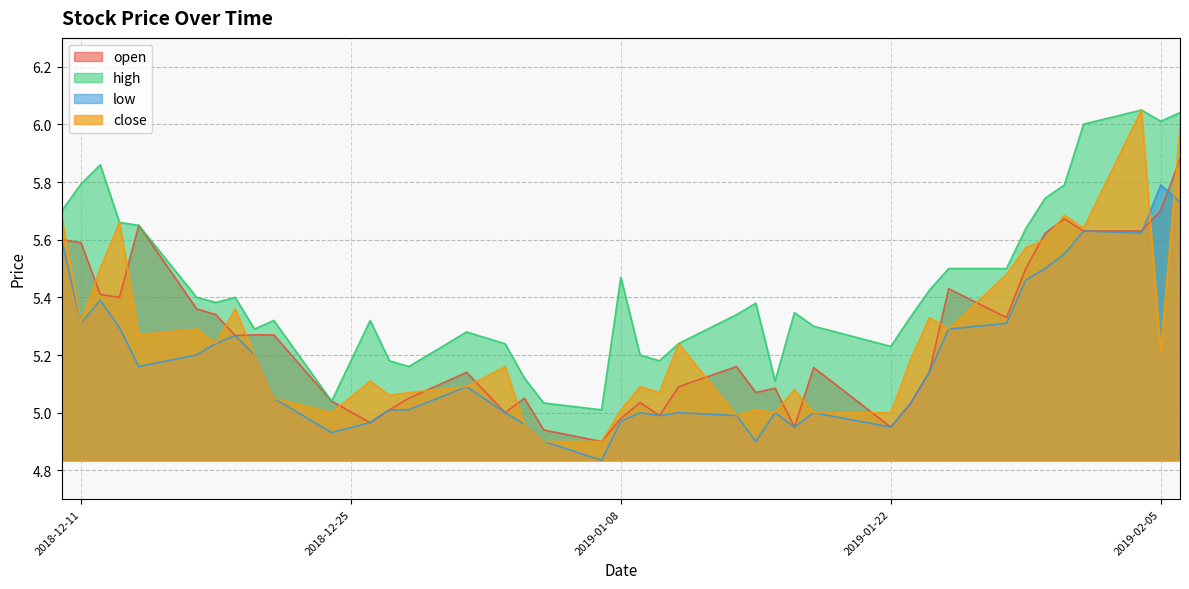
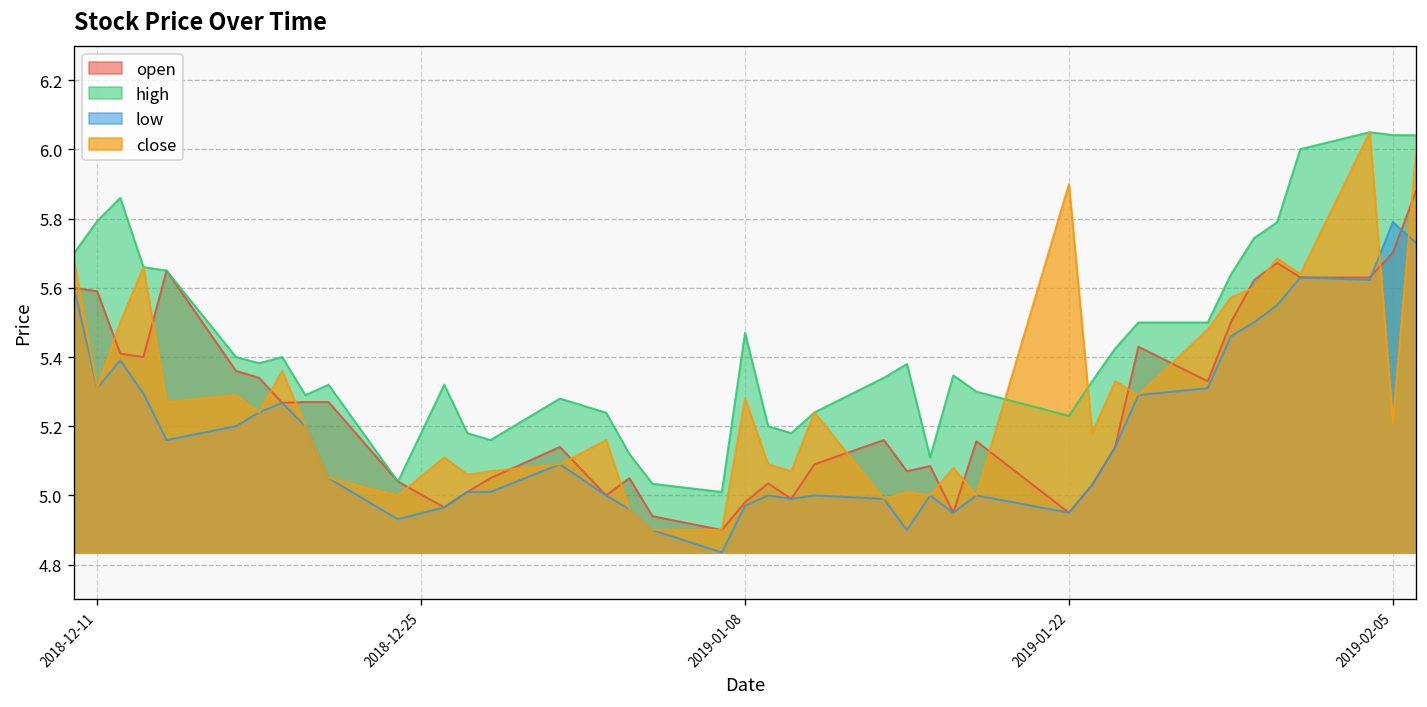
  {
    "open": {
      "2018-12-11": 5.59,
      "2019-01-08": 4.98,
      "2019-02-05": 5.70
    },
    "high": {
      "2018-12-11": 5.79,
      "2019-01-08": 5.47,
      "2019-01-22": 5.23,
-     "2019-02-05": 6.01
+     "2019-02-05": 6.04
    },
    "low": {
      "2019-01-08": 4.97,
      "2019-02-05": 5.79
    },
    "close": {
-     "2019-01-08": 5.01,
-     "2019-01-22": 5.0,
+     "2019-01-08": 5.28,
+     "2019-01-22": 5.9,
      "2019-02-05": 5.21
    }
  }
